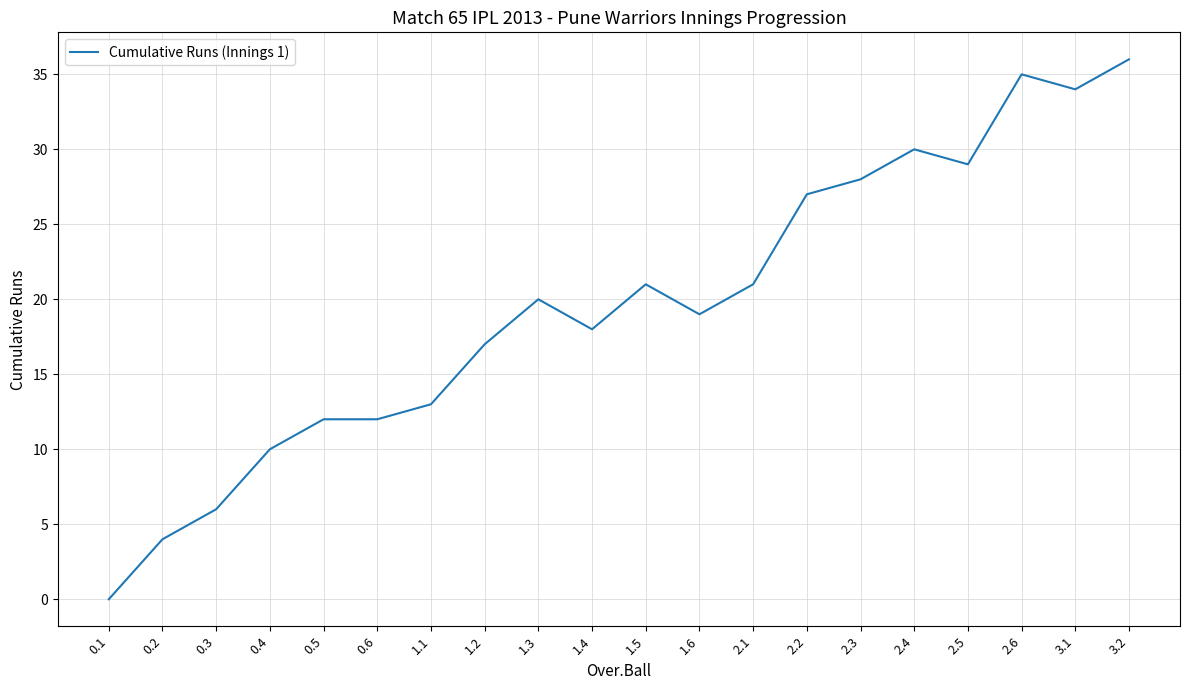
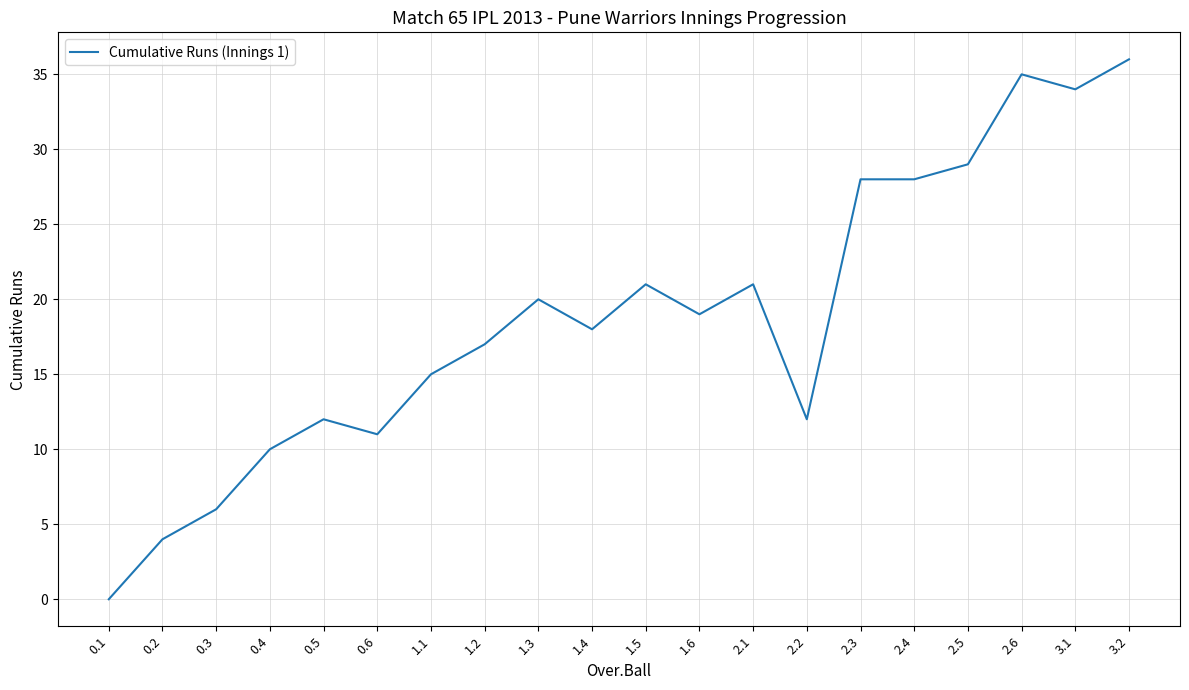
  {
    "0.1": 0,
    "0.2": 4,
    "0.3": 6,
    "0.4": 10,
    "0.5": 12,
-   "0.6": 12,
-   "1.1": 13,
+   "0.6": 11,
+   "1.1": 15,
    "1.2": 17,
    "1.3": 20,
    "1.4": 18,
    "1.5": 21,
    "1.6": 19,
    "2.1": 21,
-   "2.2": 27,
+   "2.2": 12,
    "2.3": 28,
-   "2.4": 30,
+   "2.4": 28,
    "2.5": 29,
    "2.6": 35,
    "3.1": 34,
    "3.2": 36
  }
